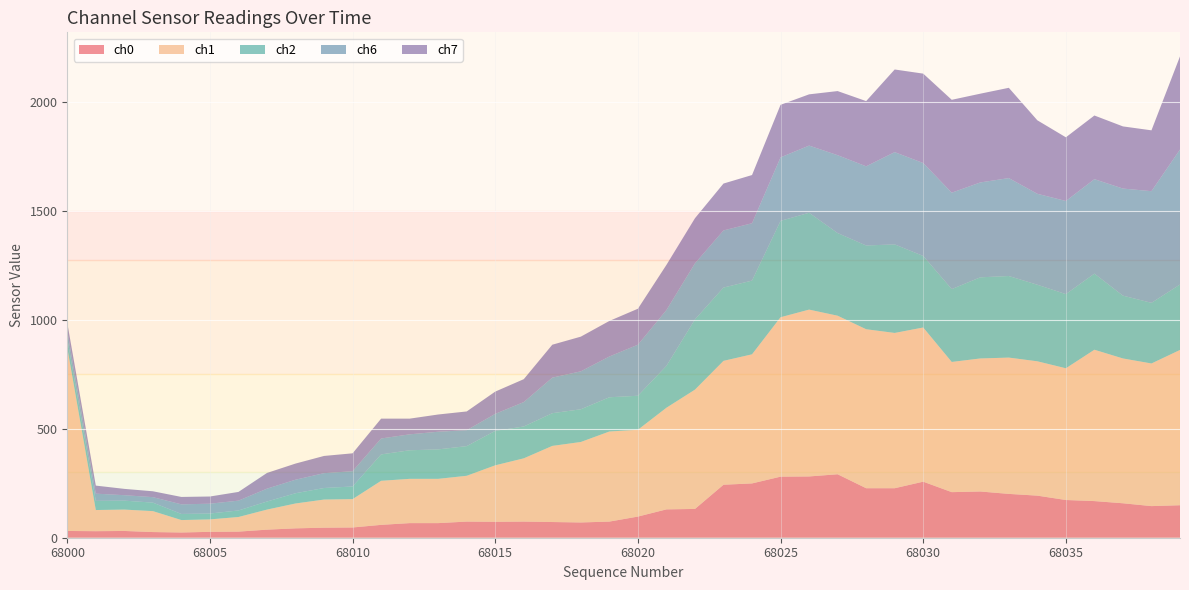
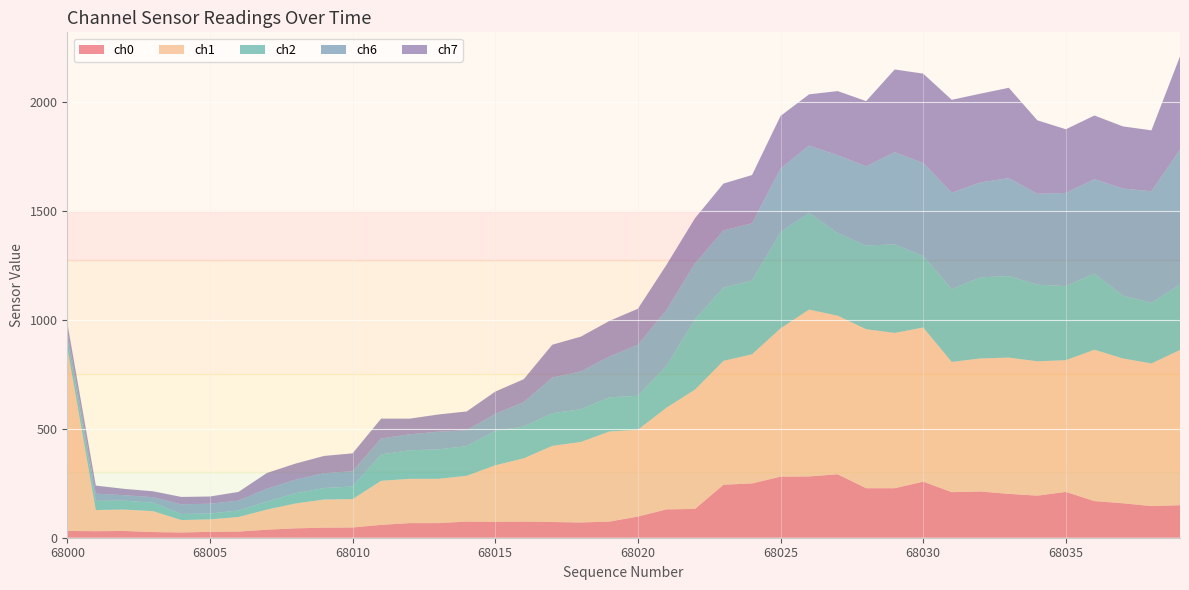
  {
    "ch0": {
      "68000": 30,
      "68005": 30,
      "68010": 50,
      "68015": 70,
      "68020": 100,
      "68025": 280,
      "68030": 260,
-     "68035": 170
+     "68035": 210
    },
    "ch1": {
      "68000": 840,
      "68005": 60,
      "68010": 130,
      "68015": 260,
      "68020": 400,
-     "68025": 730,
+     "68025": 680,
      "68030": 710,
      "68035": 600
    }
  }
